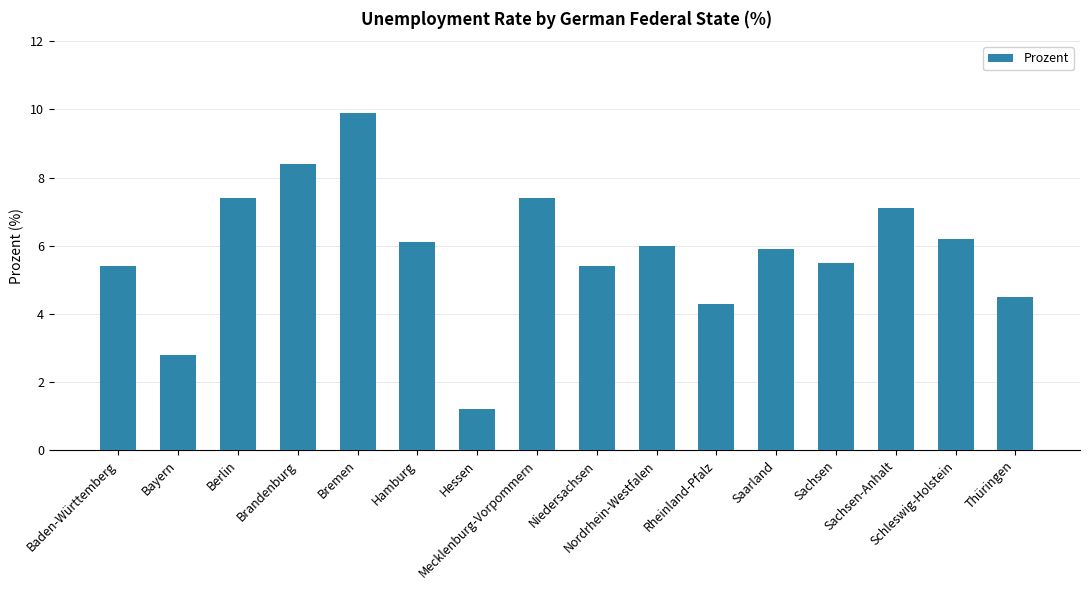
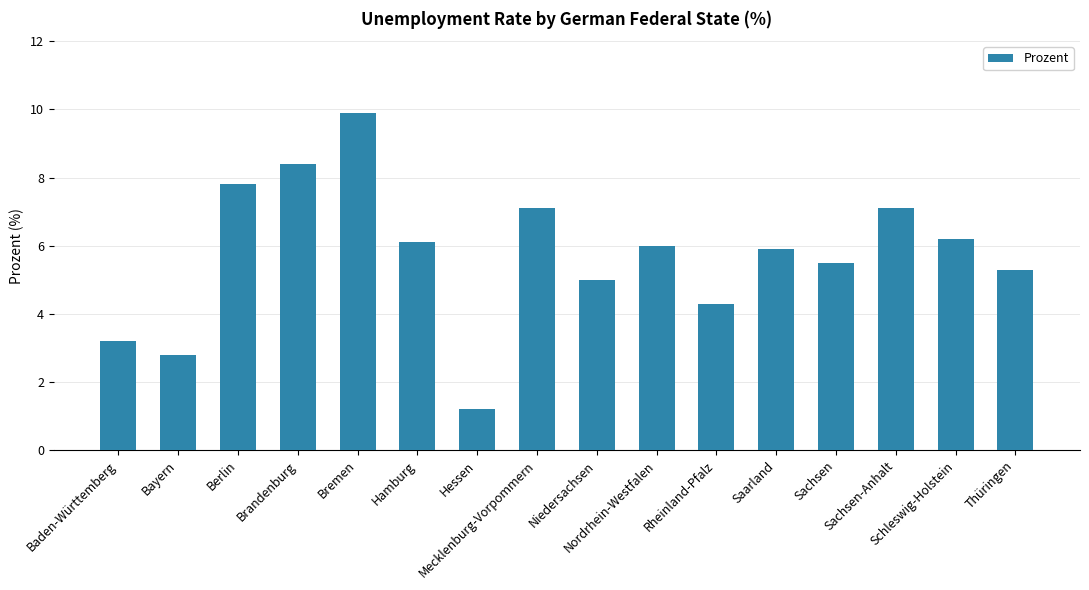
  {
-   "Baden-Württemberg": 5.4,
+   "Baden-Württemberg": 3.2,
    "Bayern": 2.8,
-   "Berlin": 7.4,
+   "Berlin": 7.8,
    "Brandenburg": 8.4,
    "Bremen": 9.9,
    "Hamburg": 6.1,
    "Hessen": 1.2,
-   "Mecklenburg-Vorpommern": 7.4,
-   "Niedersachsen": 5.4,
+   "Mecklenburg-Vorpommern": 7.1,
+   "Niedersachsen": 5.0,
    "Nordrhein-Westfalen": 6.0,
    "Rheinland-Pfalz": 4.3,
    "Saarland": 5.9,
    "Sachsen": 5.5,
    "Sachsen-Anhalt": 7.1,
    "Schleswig-Holstein": 6.2,
-   "Thüringen": 4.5
+   "Thüringen": 5.3
  }
